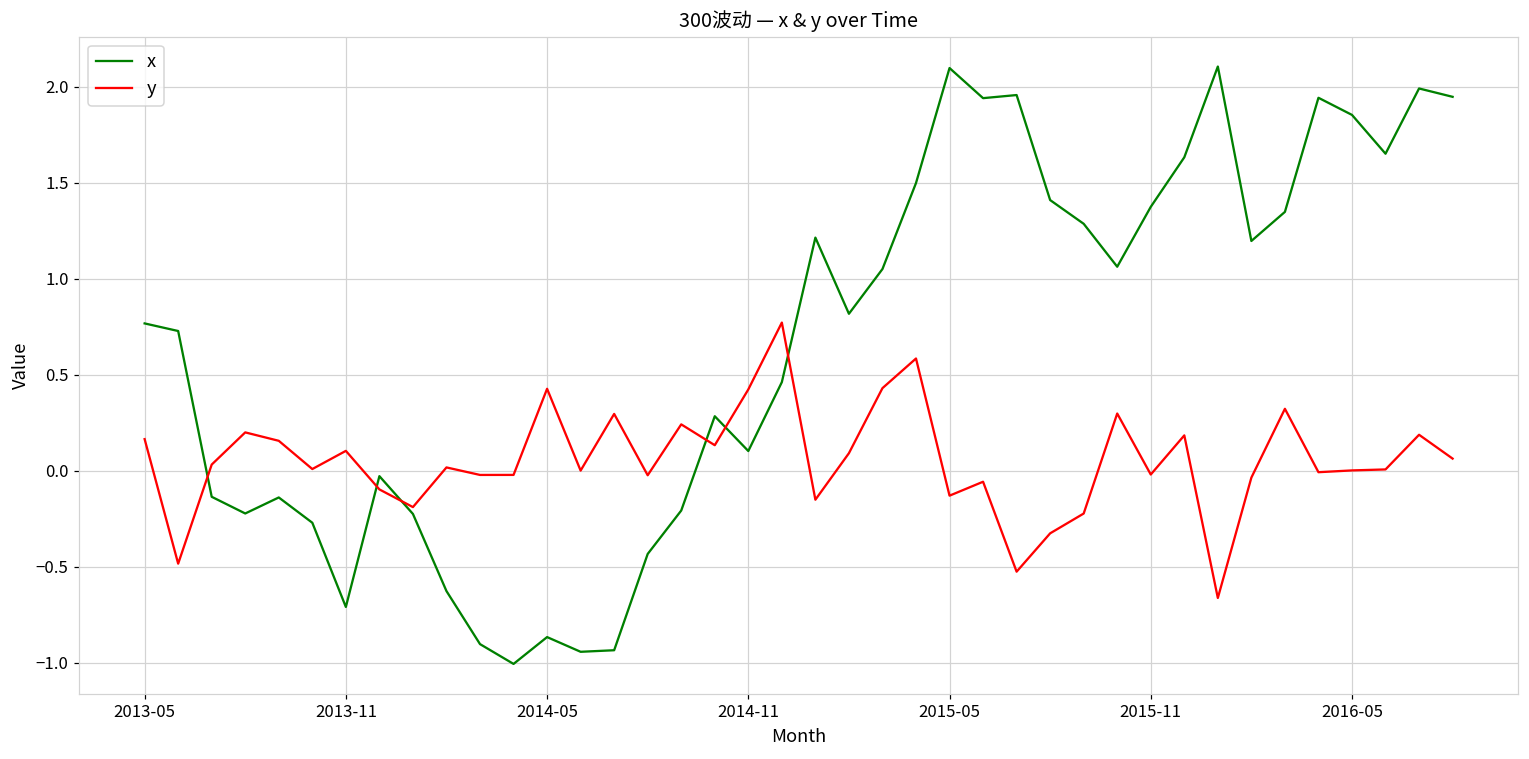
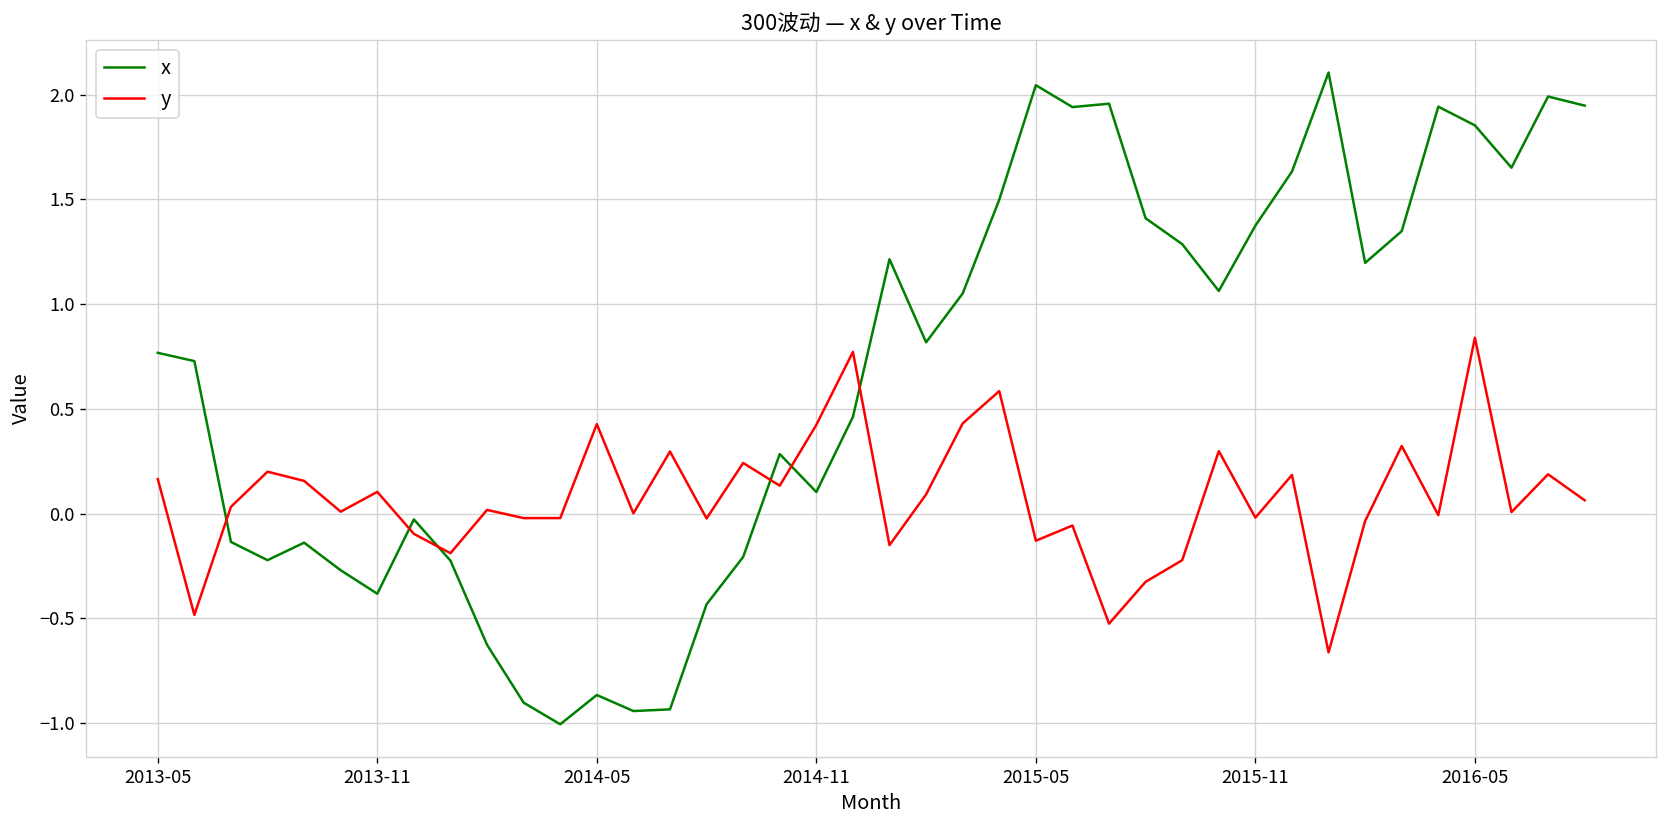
  {
    "x": {
      "2013-05": 0.77,
-     "2013-11": -0.71,
+     "2013-11": -0.38,
      "2014-05": -0.87,
      "2014-11": 0.10,
-     "2015-05": 2.10,
+     "2015-05": 2.04,
      "2015-11": 1.37,
      "2016-05": 1.85
    },
    "y": {
      "2013-05": 0.16,
      "2013-11": 0.10,
      "2014-05": 0.43,
      "2014-11": 0.42,
      "2015-05": -0.13,
      "2015-11": -0.02,
-     "2016-05": 0.00
+     "2016-05": 0.84
    }
  }
